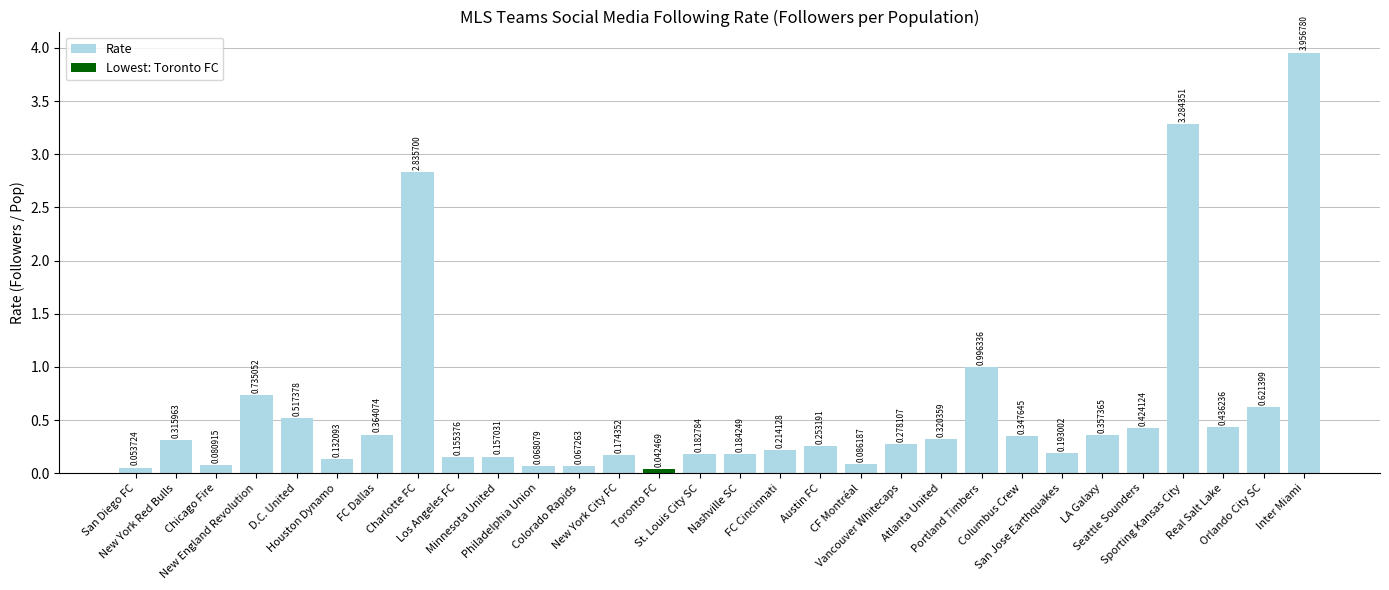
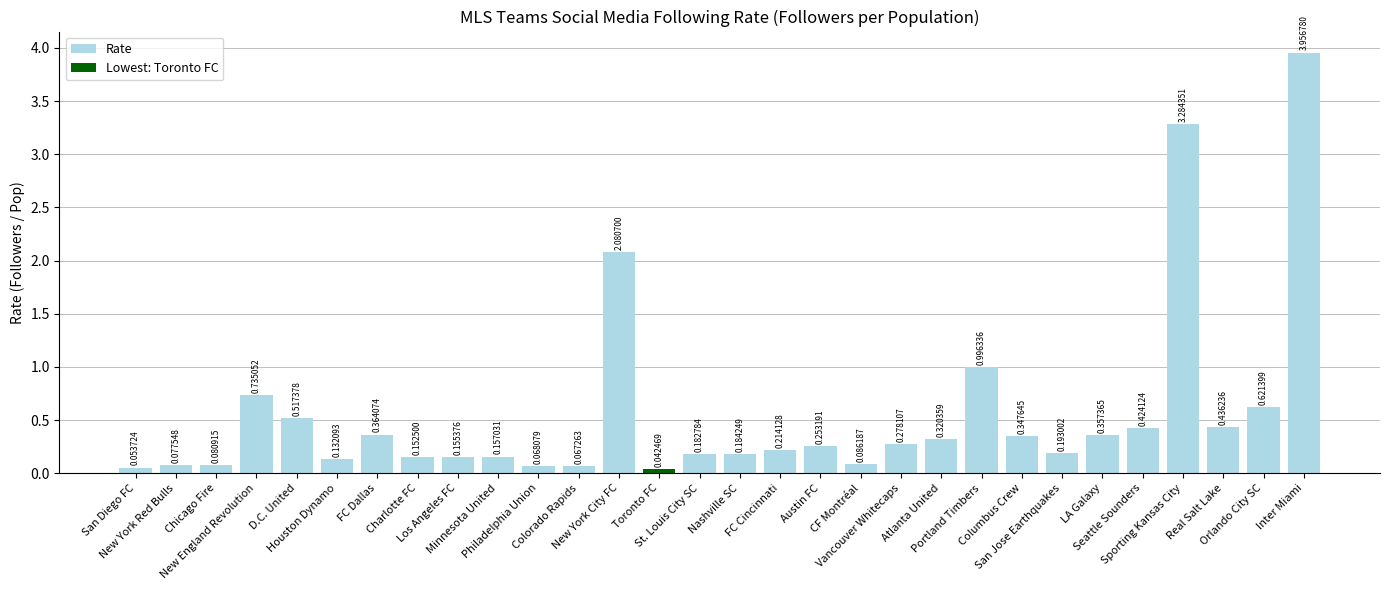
  {
    "San Diego FC": 0.053724,
-   "New York Red Bulls": 0.315963,
+   "New York Red Bulls": 0.077548,
    "Chicago Fire": 0.080915,
    "New England Revolution": 0.735052,
    "D.C. United": 0.517378,
    "Houston Dynamo": 0.132093,
    "FC Dallas": 0.364074,
-   "Charlotte FC": 2.835700,
+   "Charlotte FC": 0.152500,
    "Los Angeles FC": 0.155376,
    "Minnesota United": 0.157031,
    "Philadelphia Union": 0.068079,
    "Colorado Rapids": 0.067263,
-   "New York City FC": 0.174352,
+   "New York City FC": 2.080700,
    "Toronto FC": 0.042469,
    "St. Louis City SC": 0.182784,
    "Nashville SC": 0.184249,
    "FC Cincinnati": 0.214128,
    "Austin FC": 0.253191,
    "CF Montréal": 0.086187,
    "Vancouver Whitecaps": 0.278107,
    "Atlanta United": 0.320359,
    "Portland Timbers": 0.996336,
    "Columbus Crew": 0.347645,
    "San Jose Earthquakes": 0.193002,
    "LA Galaxy": 0.357365,
    "Seattle Sounders": 0.424124,
    "Sporting Kansas City": 3.284351,
    "Real Salt Lake": 0.436236,
    "Orlando City SC": 0.621399,
    "Inter Miami": 3.956780
  }
